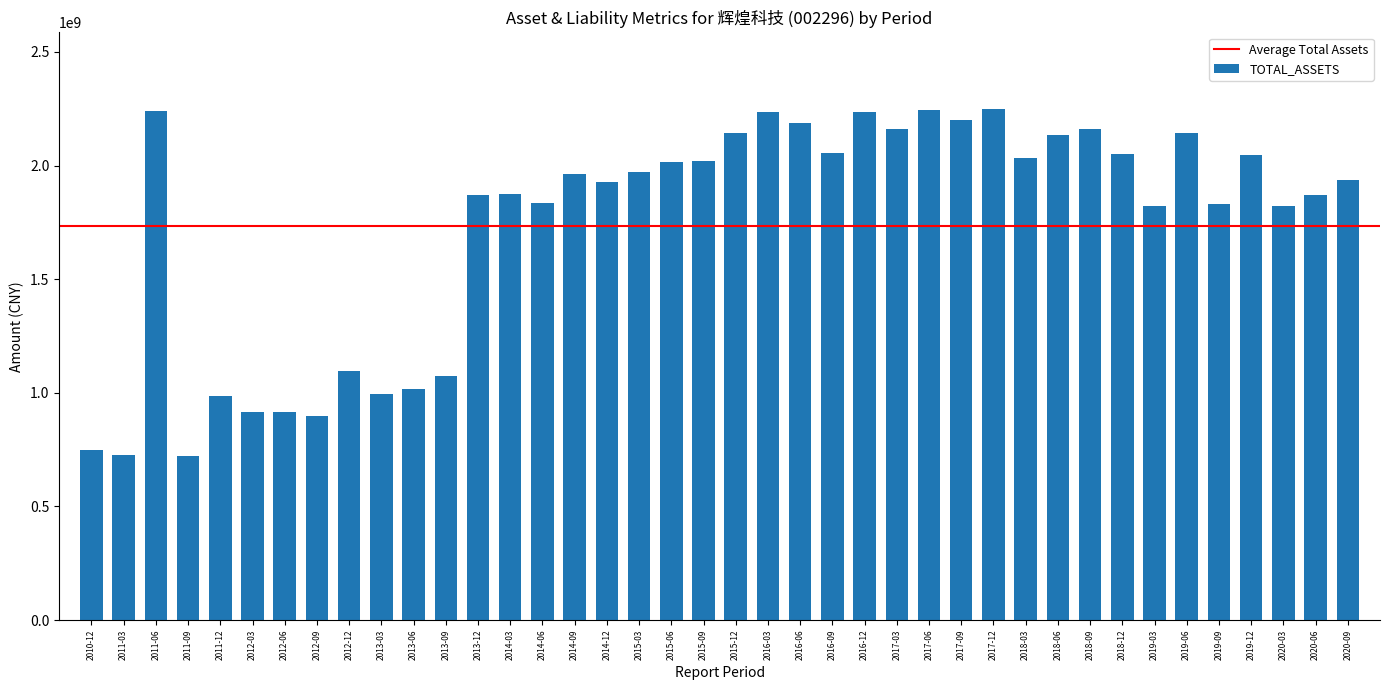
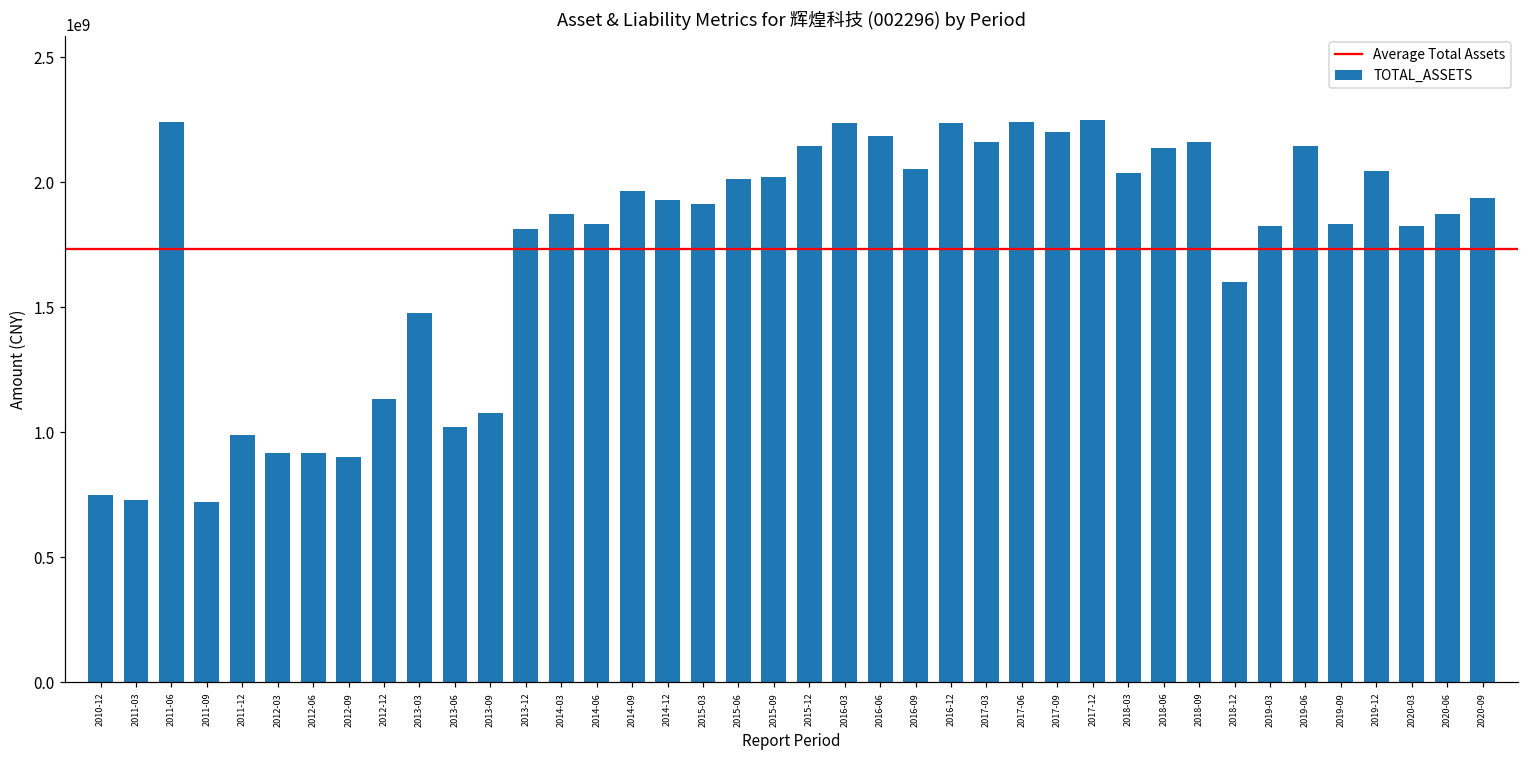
  {
    "2010-12": 750000000,
    "2011-03": 730000000,
    "2011-06": 2240000000,
    "2011-09": 720000000,
    "2011-12": 990000000,
    "2012-03": 920000000,
    "2012-06": 920000000,
    "2012-09": 900000000,
-   "2012-12": 1100000000,
-   "2013-03": 990000000,
+   "2012-12": 1130000000,
+   "2013-03": 1480000000,
    "2013-06": 1020000000,
    "2013-09": 1080000000,
-   "2013-12": 1870000000,
+   "2013-12": 1810000000,
    "2014-03": 1870000000,
    "2014-06": 1830000000,
    "2014-09": 1960000000,
    "2014-12": 1930000000,
-   "2015-03": 1970000000,
+   "2015-03": 1910000000,
    "2015-06": 2010000000,
    "2015-09": 2020000000,
    "2015-12": 2140000000,
    "2016-03": 2230000000,
    "2016-06": 2190000000,
    "2016-09": 2050000000,
    "2016-12": 2230000000,
    "2017-03": 2160000000,
    "2017-06": 2240000000,
    "2017-09": 2200000000,
    "2017-12": 2250000000,
    "2018-03": 2040000000,
    "2018-06": 2140000000,
    "2018-09": 2160000000,
-   "2018-12": 2050000000,
+   "2018-12": 1600000000,
    "2019-03": 1820000000,
    "2019-06": 2140000000,
    "2019-09": 1830000000,
    "2019-12": 2050000000,
    "2020-03": 1820000000,
    "2020-06": 1870000000,
    "2020-09": 1940000000
  }
